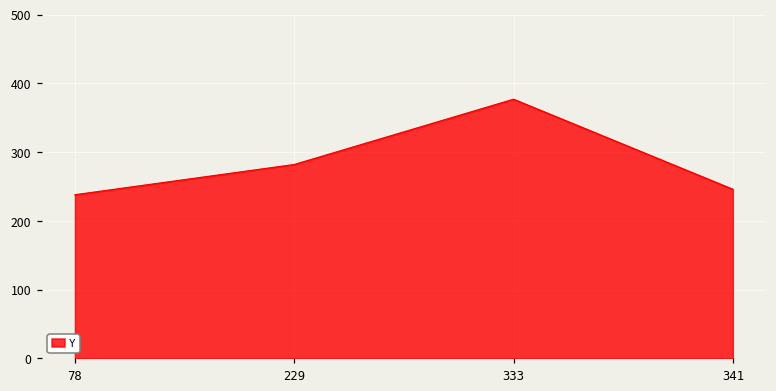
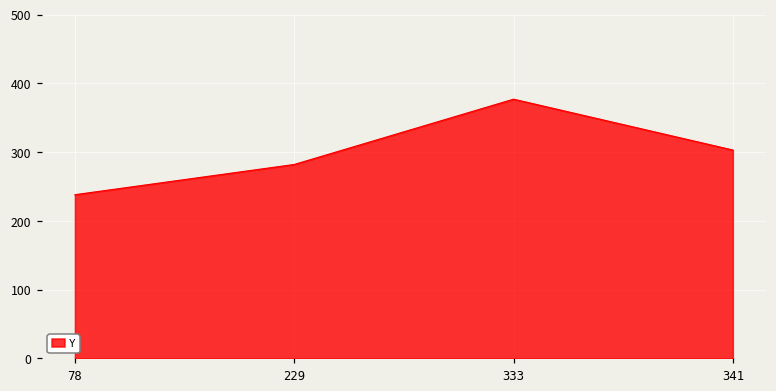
  {
    "78": 240,
    "229": 280,
    "333": 380,
-   "341": 250
+   "341": 300
  }
